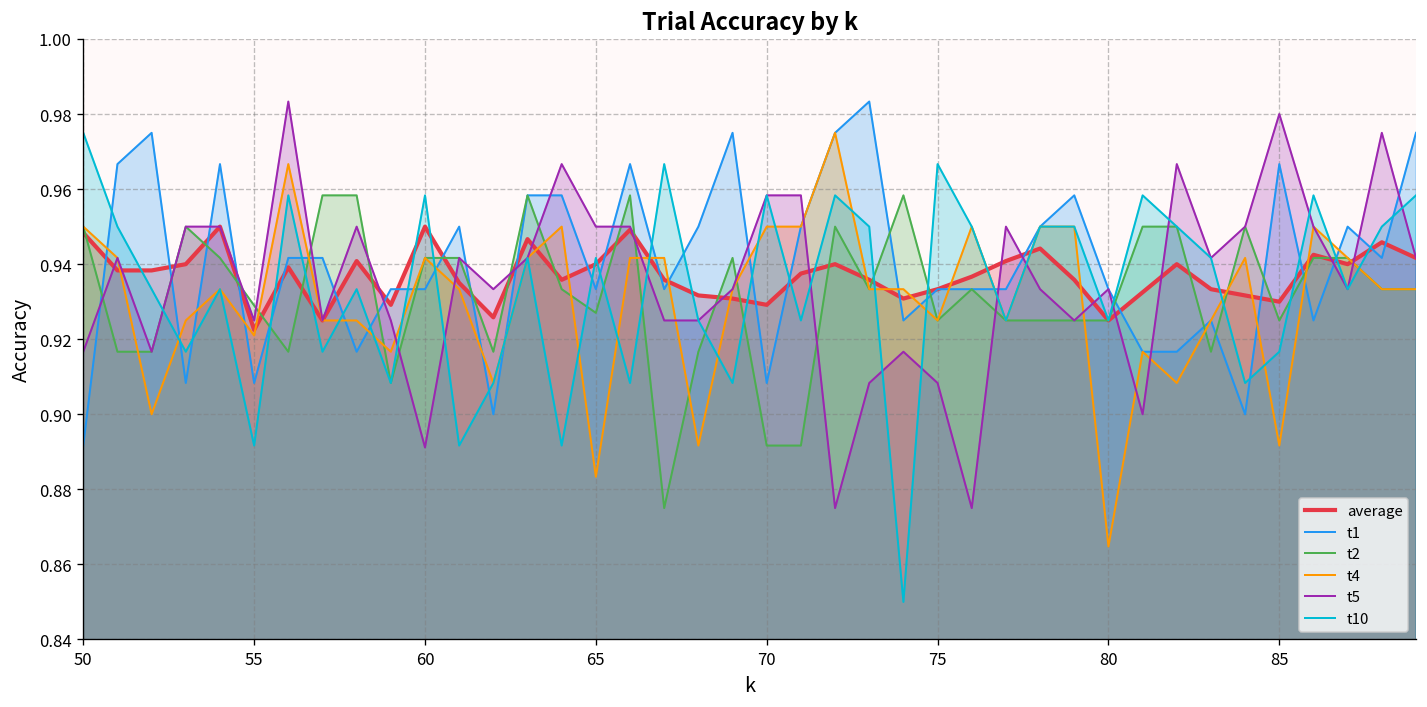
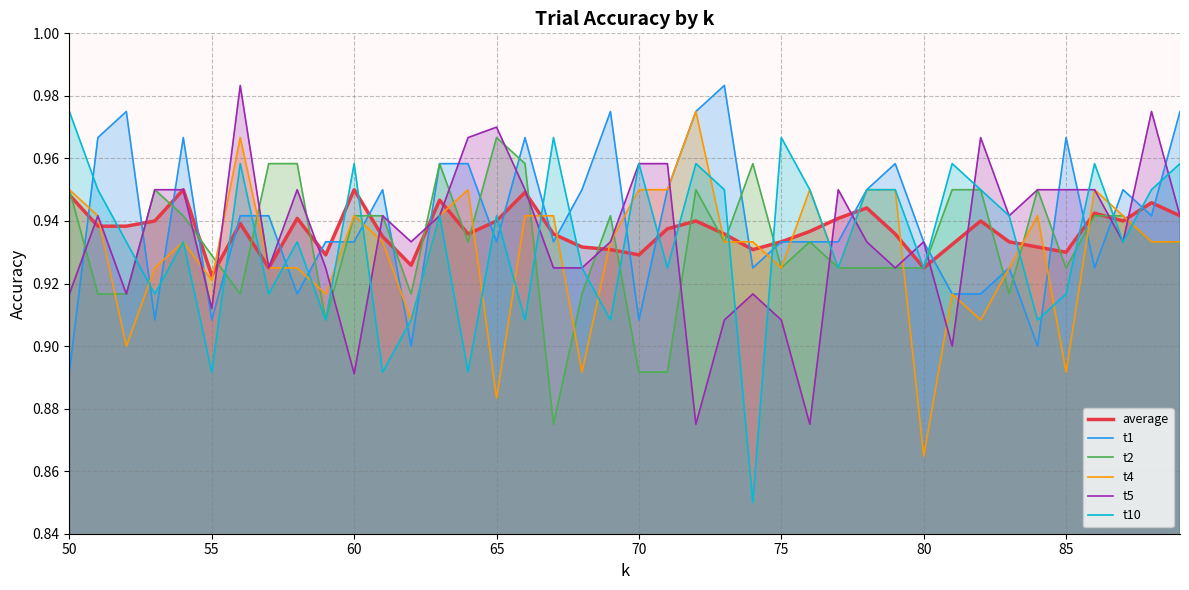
  {
    "average": {
      "50": 0.948,
      "55": 0.923,
      "60": 0.950,
      "65": 0.940,
      "70": 0.929,
      "85": 0.930
    },
    "t2": {
      "55": 0.929,
-     "65": 0.927,
+     "65": 0.967,
      "70": 0.892,
      "85": 0.925
    },
    "t4": {
      "55": 0.921,
      "65": 0.883,
      "70": 0.950,
      "80": 0.865,
      "85": 0.892
    },
    "t5": {
      "50": 0.917,
-     "55": 0.925,
+     "55": 0.912,
      "60": 0.891,
-     "65": 0.95,
+     "65": 0.97,
      "75": 0.908,
-     "85": 0.98
+     "85": 0.95
    }
  }
